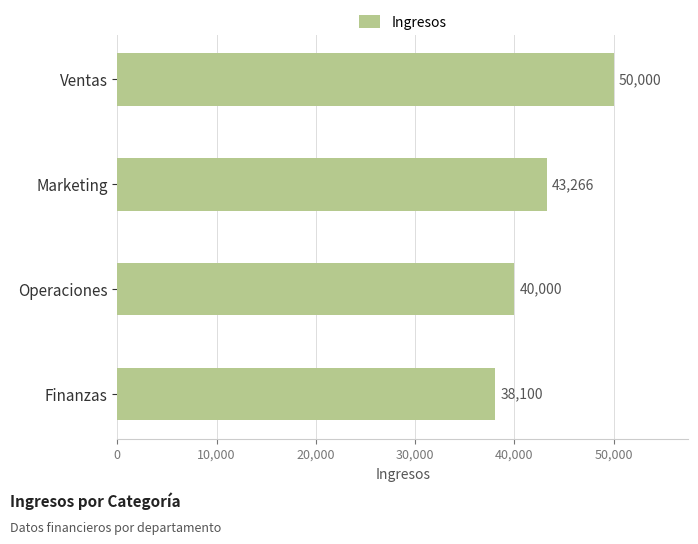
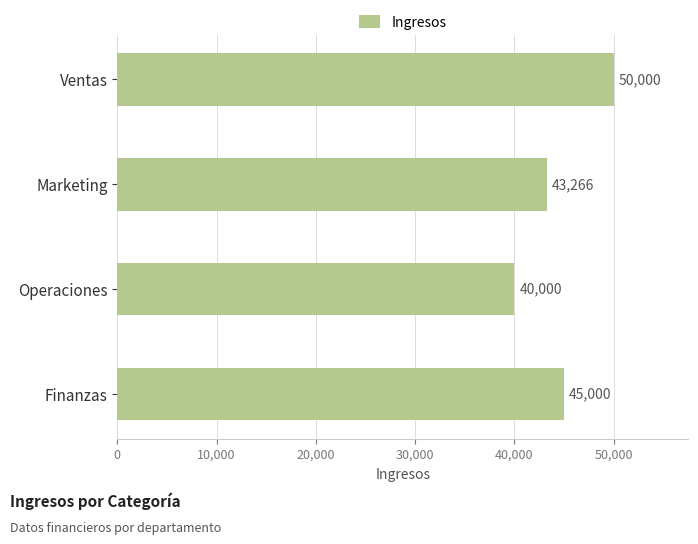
  {
    "Ventas": "50,000",
    "Marketing": "43,266",
    "Operaciones": "40,000",
-   "Finanzas": "38,100"
+   "Finanzas": "45,000"
  }
